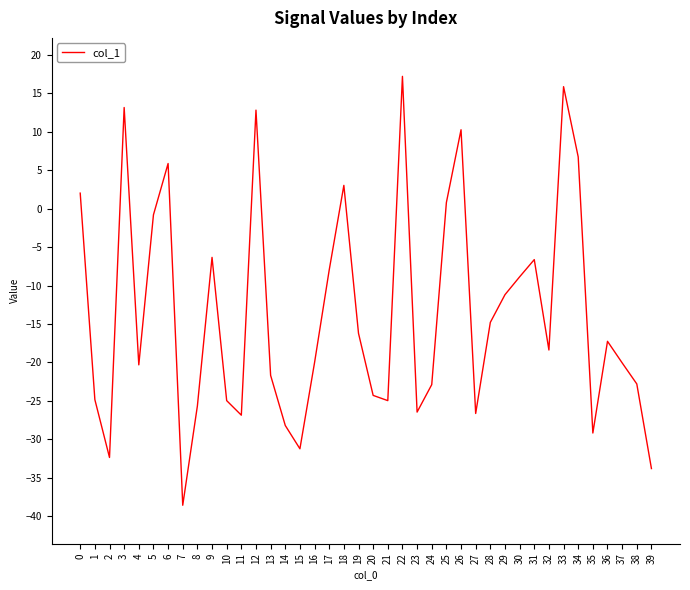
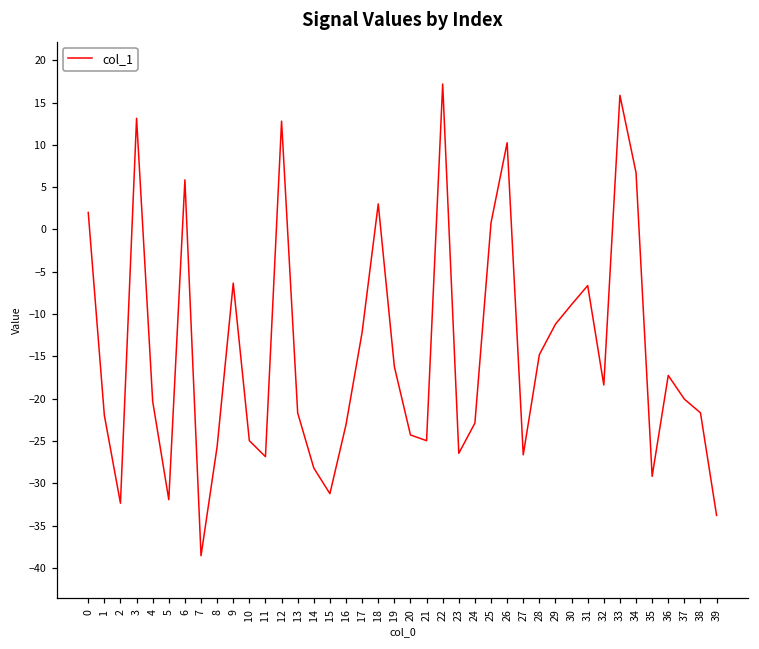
  {
    "0": 2,
-   "1": -25,
+   "1": -22,
    "2": -32,
    "3": 13,
    "4": -20,
-   "5": -1,
+   "5": -32,
    "6": 6,
    "7": -39,
    "8": -26,
    "9": -6,
    "10": -25,
    "11": -27,
    "12": 13,
    "13": -22,
    "14": -28,
    "15": -31,
-   "16": -20,
-   "17": -8,
+   "16": -23,
+   "17": -12,
    "18": 3,
    "19": -16,
    "20": -24,
    "21": -25,
    "22": 17,
    "23": -26,
    "24": -23,
    "25": 1,
    "26": 10,
    "27": -27,
    "28": -15,
    "29": -11,
    "30": -9,
    "31": -7,
    "32": -18,
    "33": 16,
    "34": 7,
    "35": -29,
    "36": -17,
    "37": -20,
-   "38": -23,
+   "38": -22,
    "39": -34
  }
